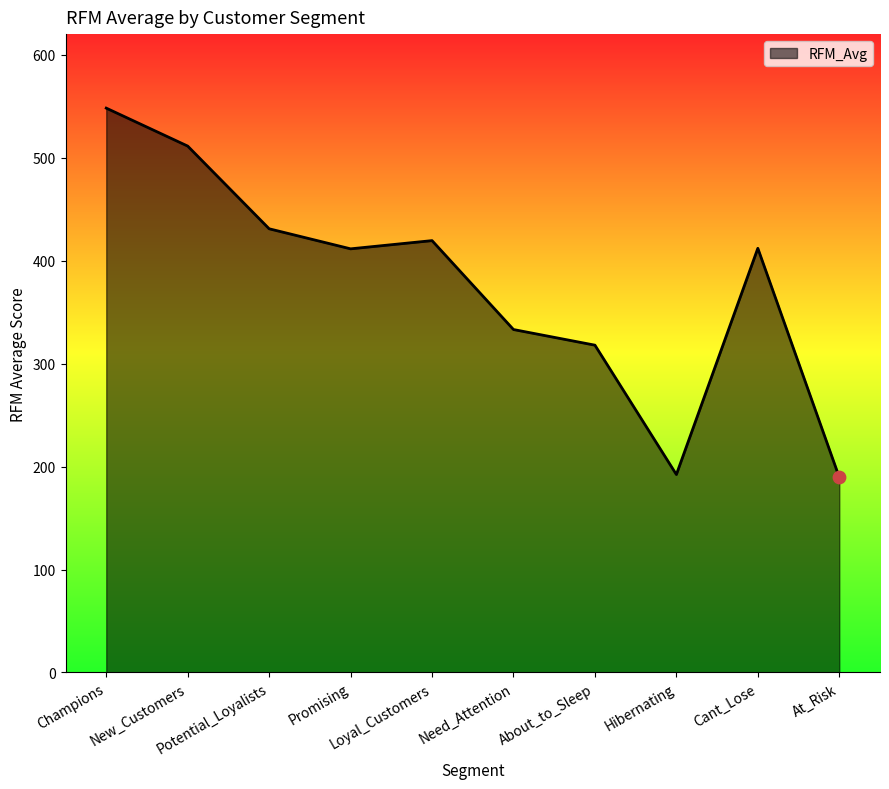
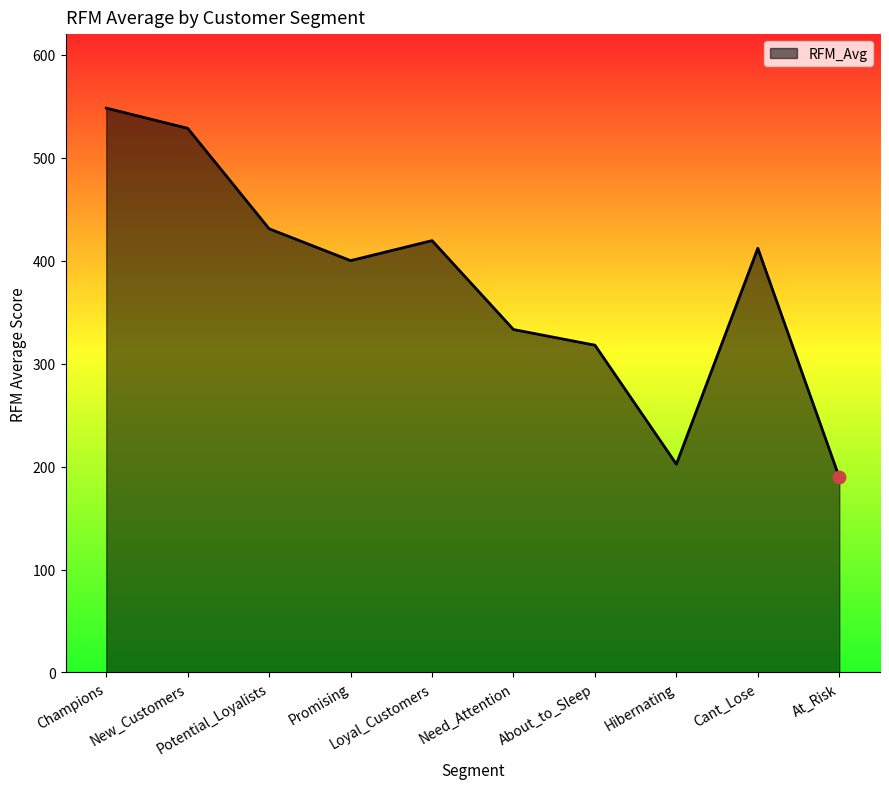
  {
    "RFM_Avg": {
      "Champions": 548,
-     "New_Customers": 511,
+     "New_Customers": 529,
      "Potential_Loyalists": 431,
-     "Promising": 411,
+     "Promising": 400,
      "Loyal_Customers": 419,
      "Need_Attention": 333,
      "About_to_Sleep": 318,
-     "Hibernating": 192,
+     "Hibernating": 202,
      "Cant_Lose": 412
    }
  }
